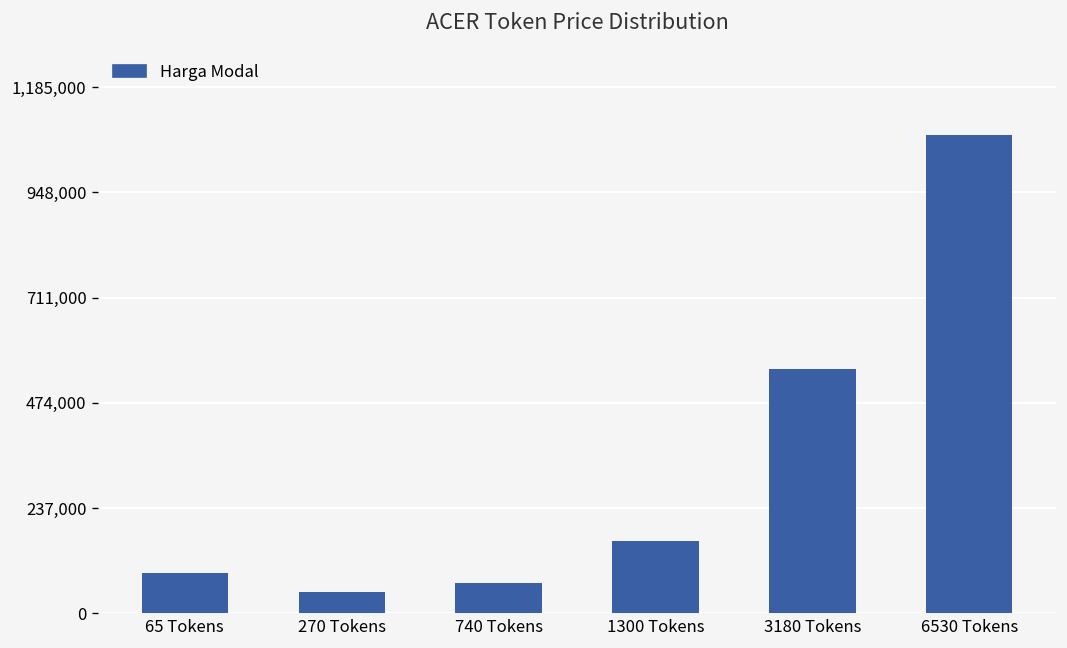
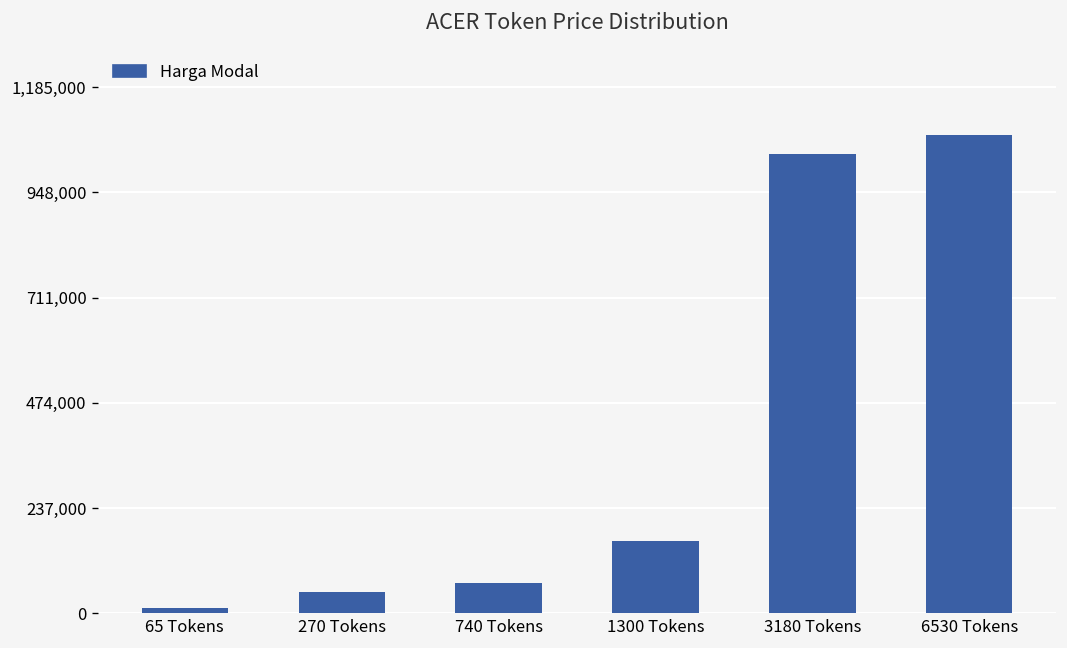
  {
-   "65 Tokens": "90,000",
+   "65 Tokens": "10,000",
    "270 Tokens": "50,000",
    "740 Tokens": "70,000",
    "1300 Tokens": "160,000",
-   "3180 Tokens": "550,000",
+   "3180 Tokens": "1,030,000",
    "6530 Tokens": "1,080,000"
  }
